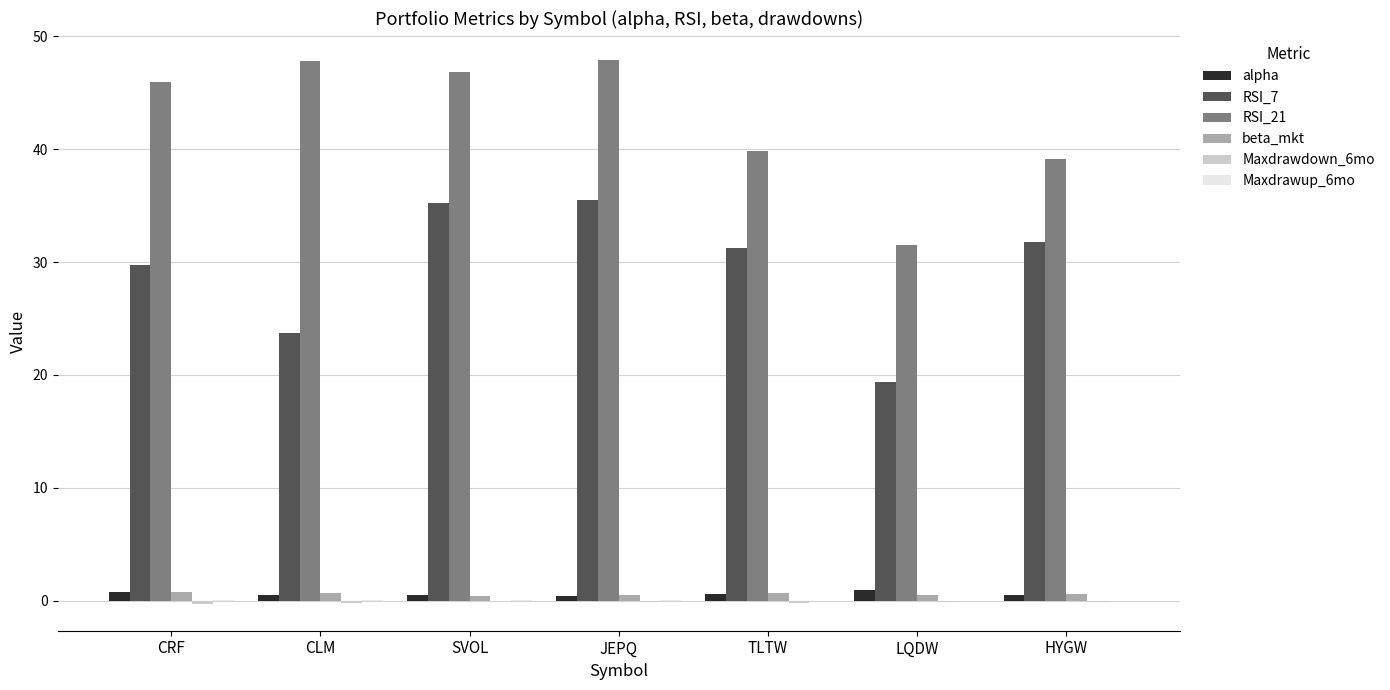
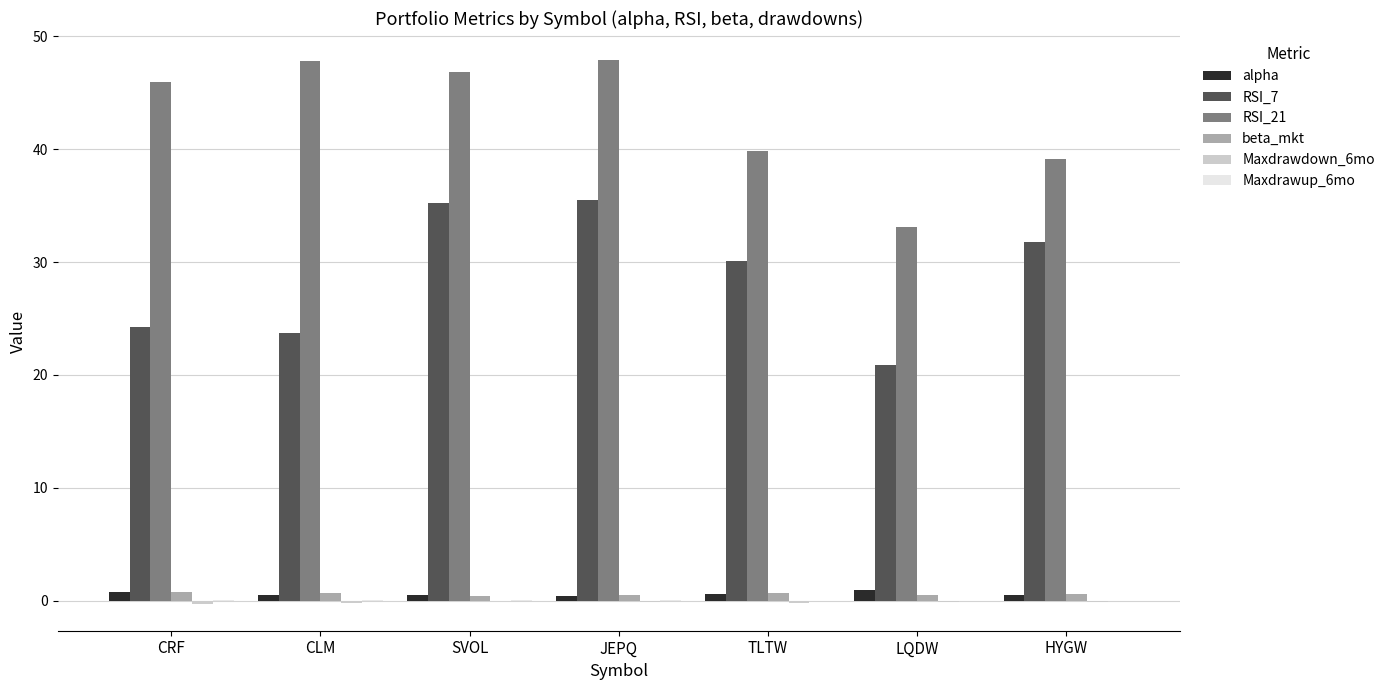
  {
    "alpha": {
      "CRF": 0.7,
      "CLM": 0.5,
      "SVOL": 0.5,
      "JEPQ": 0.4,
      "TLTW": 0.6,
      "LQDW": 0.9,
      "HYGW": 0.5
    },
    "RSI_7": {
-     "CRF": 29.8,
+     "CRF": 24.3,
      "CLM": 23.7,
      "SVOL": 35.3,
      "JEPQ": 35.5,
-     "TLTW": 31.3,
-     "LQDW": 19.4,
+     "TLTW": 30.1,
+     "LQDW": 20.9,
      "HYGW": 31.8
    },
    "RSI_21": {
      "CRF": 45.9,
      "CLM": 47.8,
      "SVOL": 46.8,
      "JEPQ": 47.9,
      "TLTW": 39.9,
-     "LQDW": 31.5,
+     "LQDW": 33.1,
      "HYGW": 39.2
    }
  }
